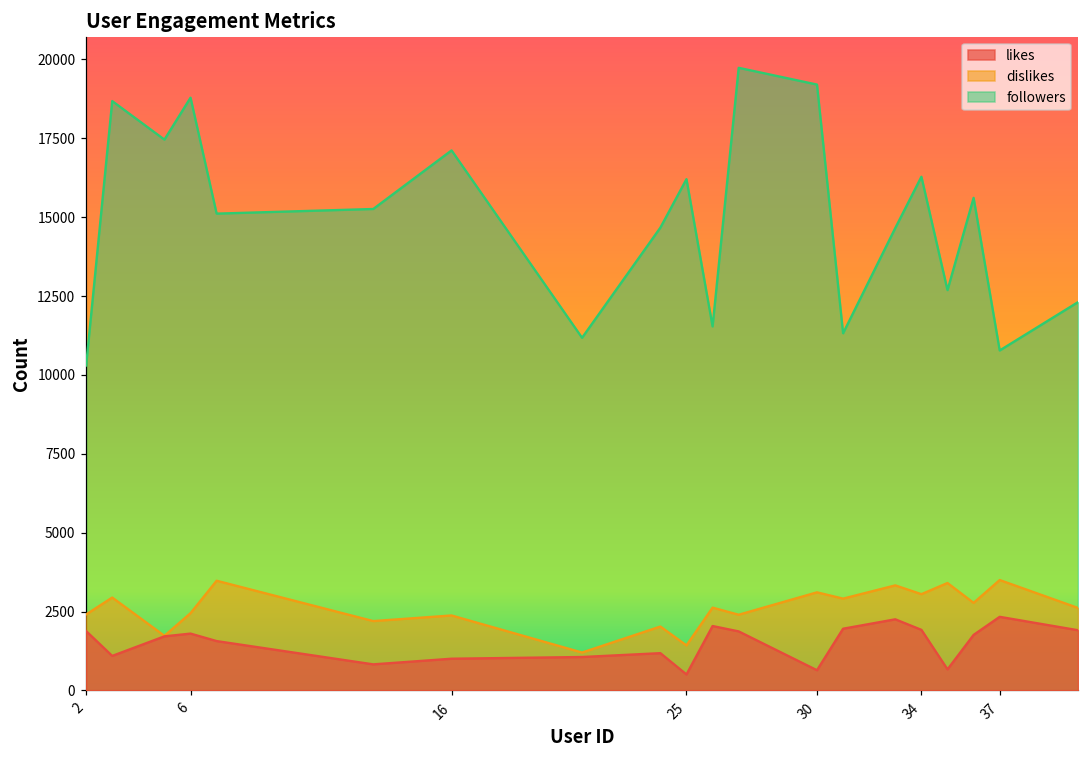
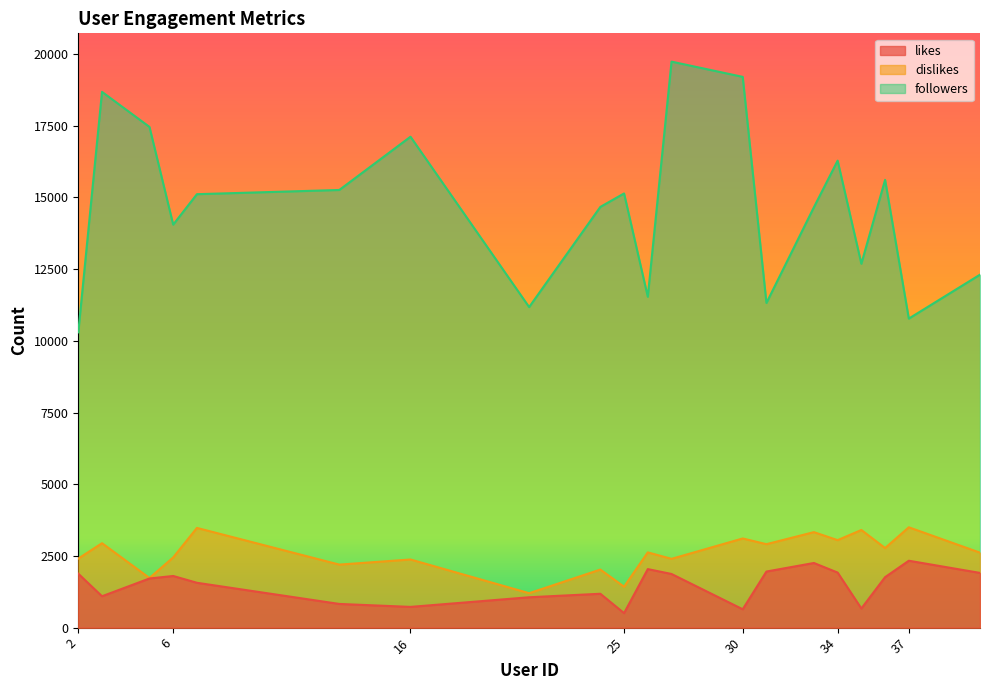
  {
    "followers": {
      "2": 10300,
-     "6": 18800,
+     "6": 14100,
      "16": 17100,
-     "25": 16200,
+     "25": 15100,
      "30": 19200,
      "34": 16300,
      "37": 10800
    },
    "dislikes": {
      "2": 2400,
      "6": 2400,
      "16": 2400,
      "25": 1400,
      "30": 3100,
      "34": 3100,
      "37": 3500
    },
    "likes": {
      "2": 1900,
      "6": 1800,
-     "16": 1000,
+     "16": 700,
      "25": 500,
      "30": 600,
      "34": 1900,
      "37": 2300
    }
  }
